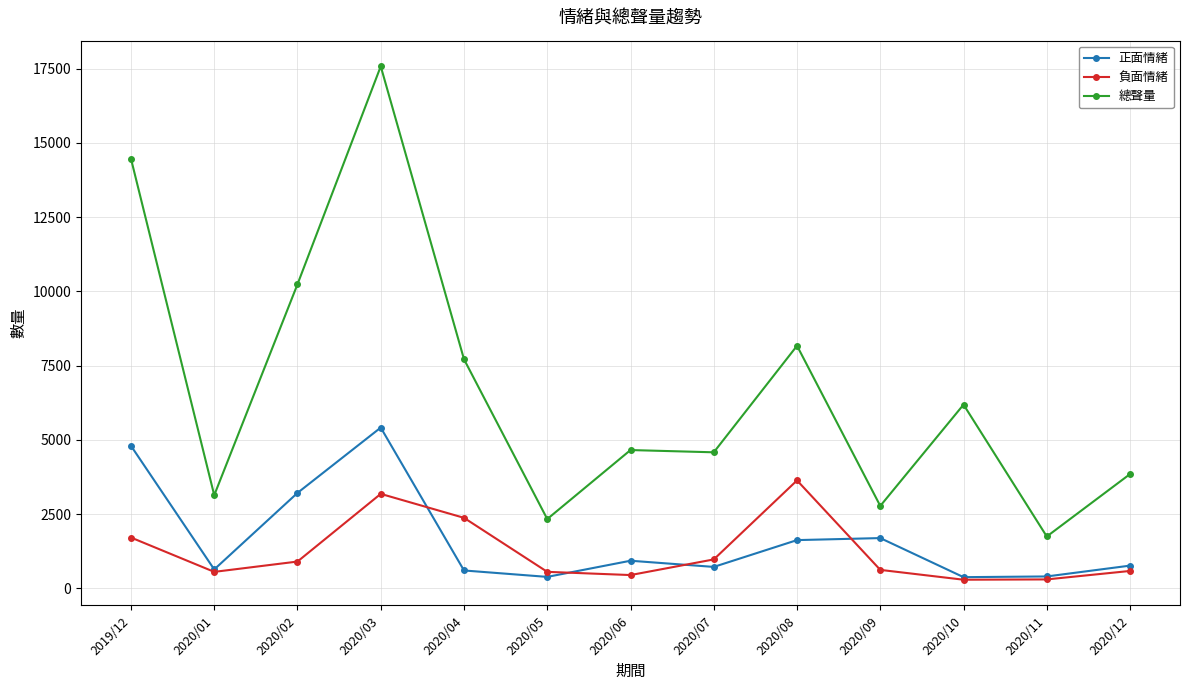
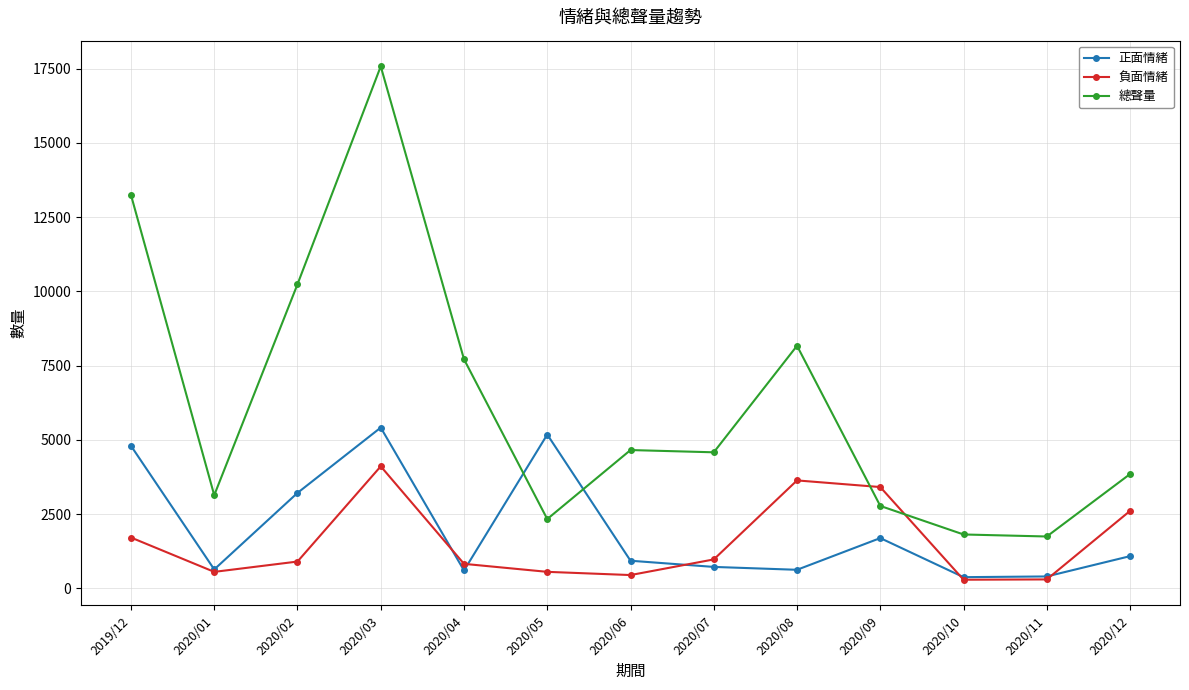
  {
    "正面情緒": {
      "2019/12": 4800,
      "2020/02": 3200,
      "2020/03": 5400,
      "2020/04": 600,
-     "2020/05": 400,
+     "2020/05": 5200,
      "2020/06": 900,
      "2020/07": 700,
-     "2020/08": 1600,
+     "2020/08": 600,
      "2020/09": 1700,
      "2020/11": 400,
-     "2020/12": 800
+     "2020/12": 1100
    },
    "負面情緒": {
      "2019/12": 1700,
      "2020/02": 900,
-     "2020/03": 3200,
-     "2020/04": 2400,
+     "2020/03": 4100,
+     "2020/04": 800,
      "2020/05": 600,
      "2020/06": 400,
      "2020/07": 1000,
      "2020/08": 3600,
-     "2020/09": 600,
+     "2020/09": 3400,
      "2020/11": 300,
-     "2020/12": 600
+     "2020/12": 2600
    },
    "總聲量": {
-     "2019/12": 14500,
+     "2019/12": 13200,
      "2020/01": 3100,
      "2020/02": 10200,
      "2020/03": 17600,
      "2020/04": 7700,
      "2020/05": 2300,
      "2020/06": 4700,
      "2020/07": 4600,
      "2020/08": 8200,
      "2020/09": 2800,
-     "2020/10": 6200,
+     "2020/10": 1800,
      "2020/11": 1700,
      "2020/12": 3900
    }
  }
